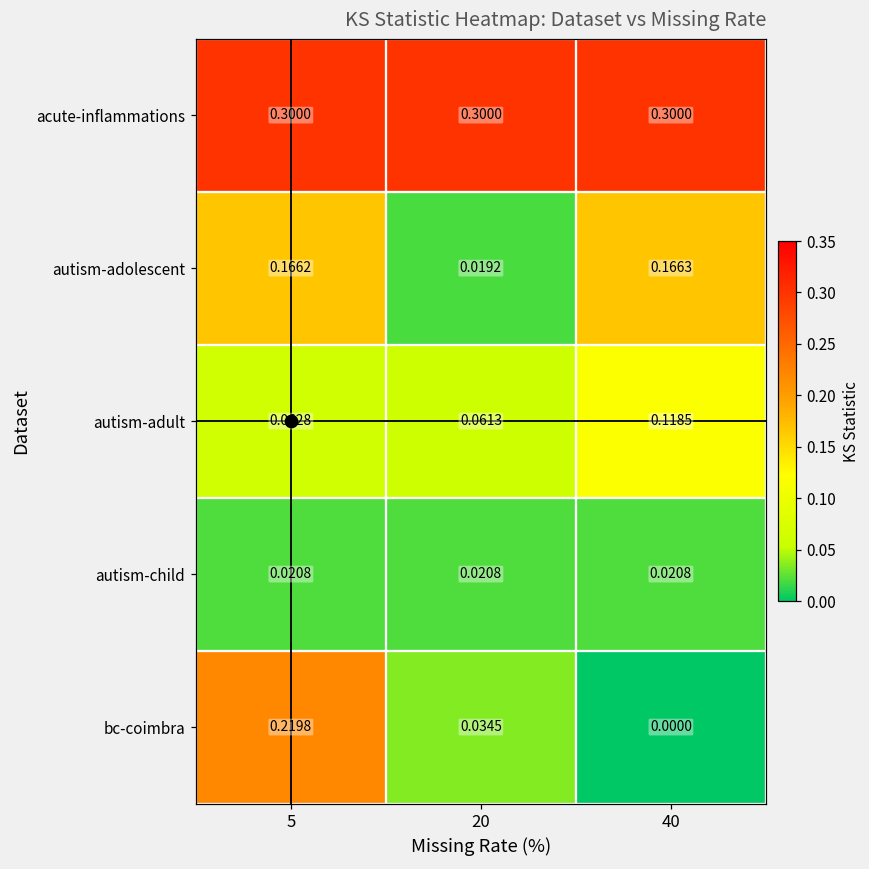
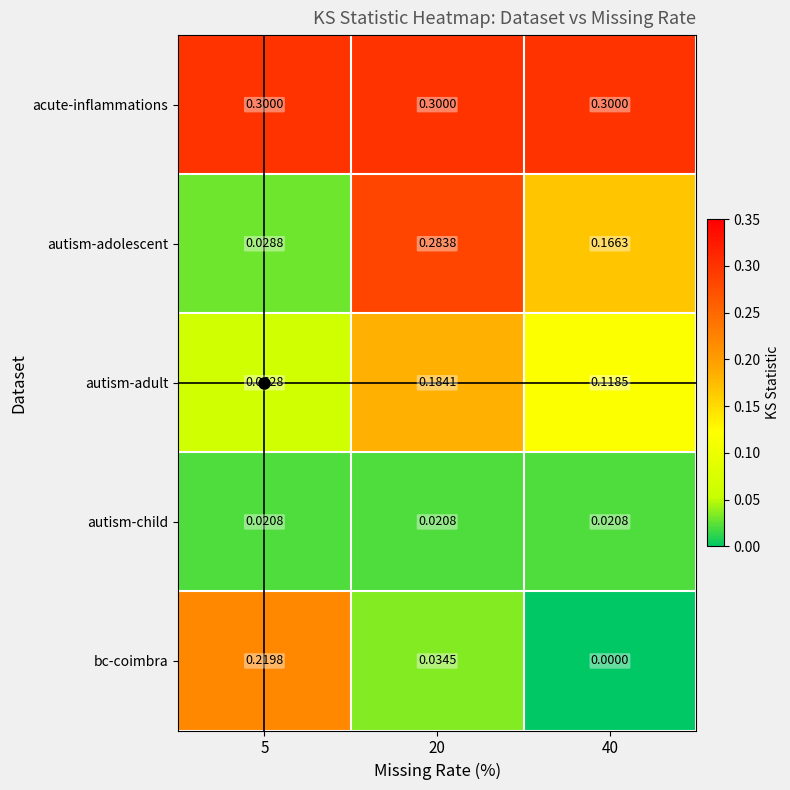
  {
    "autism-adolescent": {
-     "5": 0.1662,
-     "20": 0.0192
+     "5": 0.0288,
+     "20": 0.2838
    },
    "autism-adult": {
-     "20": 0.0613
+     "20": 0.1841
    }
  }
